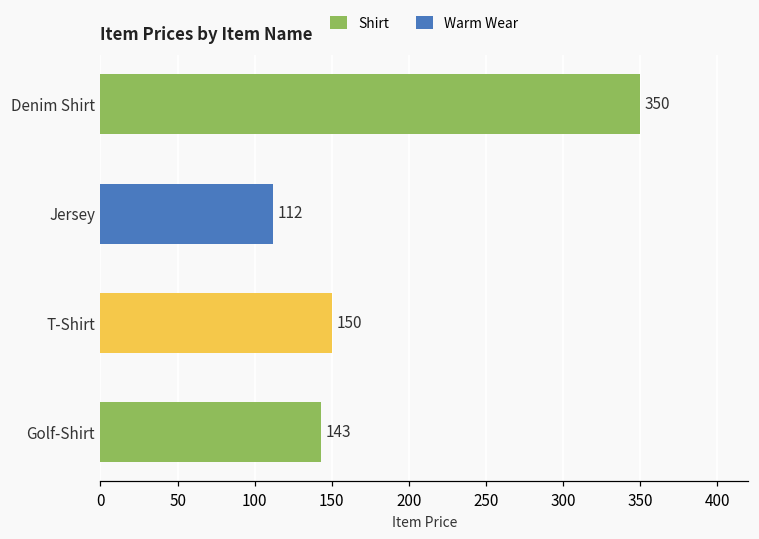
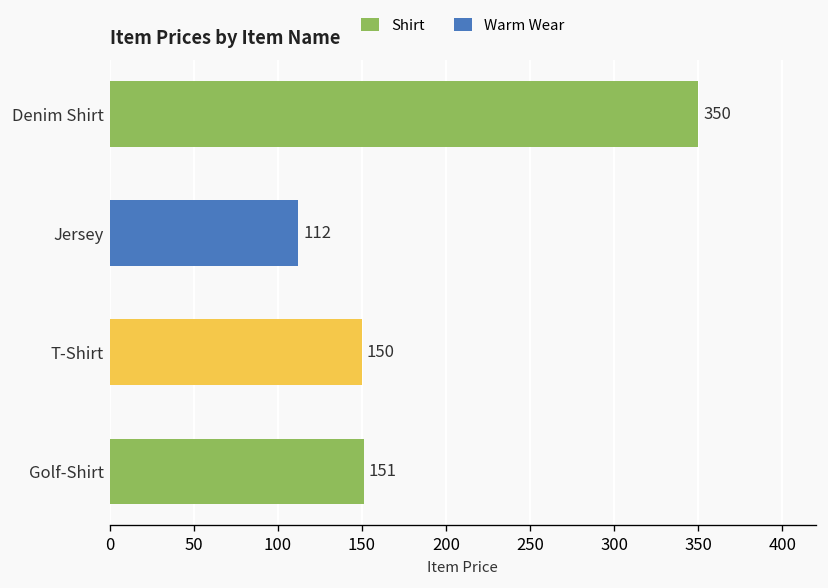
  {
    "Denim Shirt": 350,
    "Jersey": 112,
    "T-Shirt": 150,
-   "Golf-Shirt": 143
+   "Golf-Shirt": 151
  }
